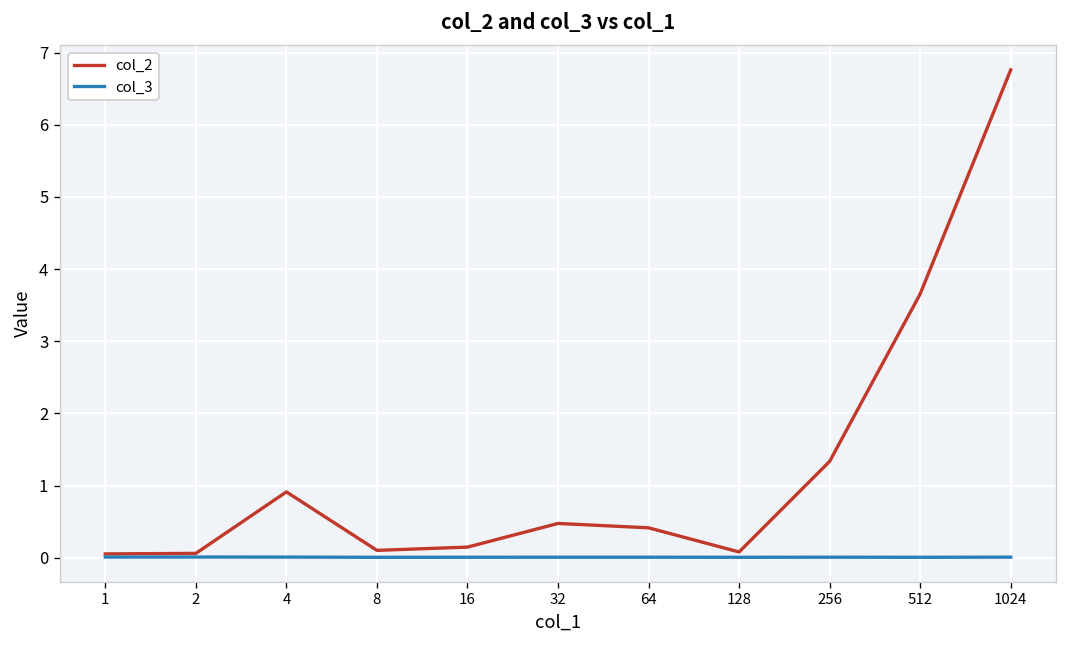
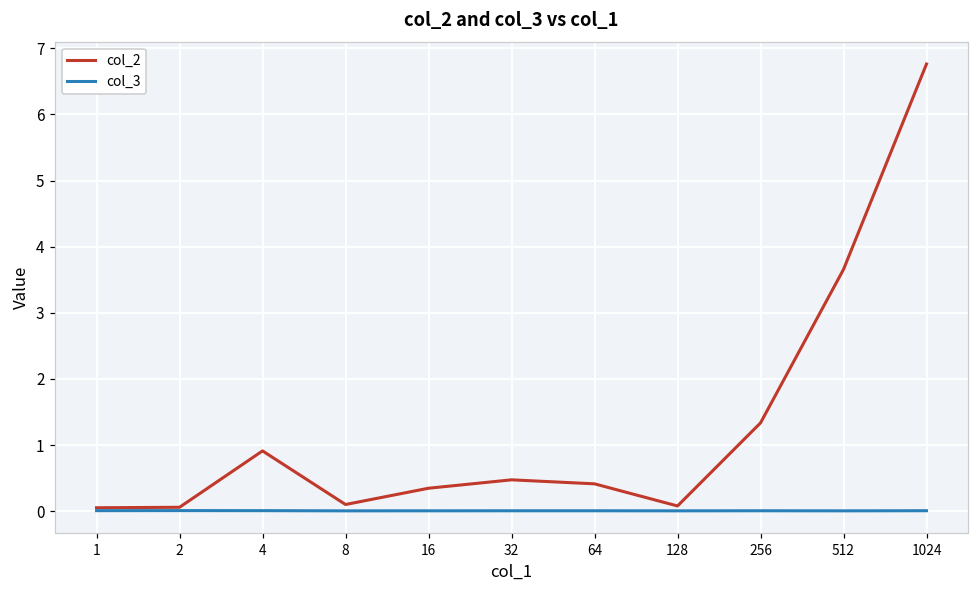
  {
    "col_2": {
      "1": 0.1,
      "2": 0.1,
      "4": 0.9,
      "8": 0.1,
-     "16": 0.1,
+     "16": 0.3,
      "32": 0.5,
      "64": 0.4,
      "128": 0.1,
      "256": 1.3,
      "512": 3.7,
      "1024": 6.8
    },
    "col_3": {
      "1": 0.0,
      "2": 0.0,
      "4": 0.0,
      "8": 0.0,
      "16": 0.0,
      "32": 0.0,
      "64": 0.0,
      "128": 0.0,
      "256": 0.0,
      "512": 0.0,
      "1024": 0.0
    }
  }
